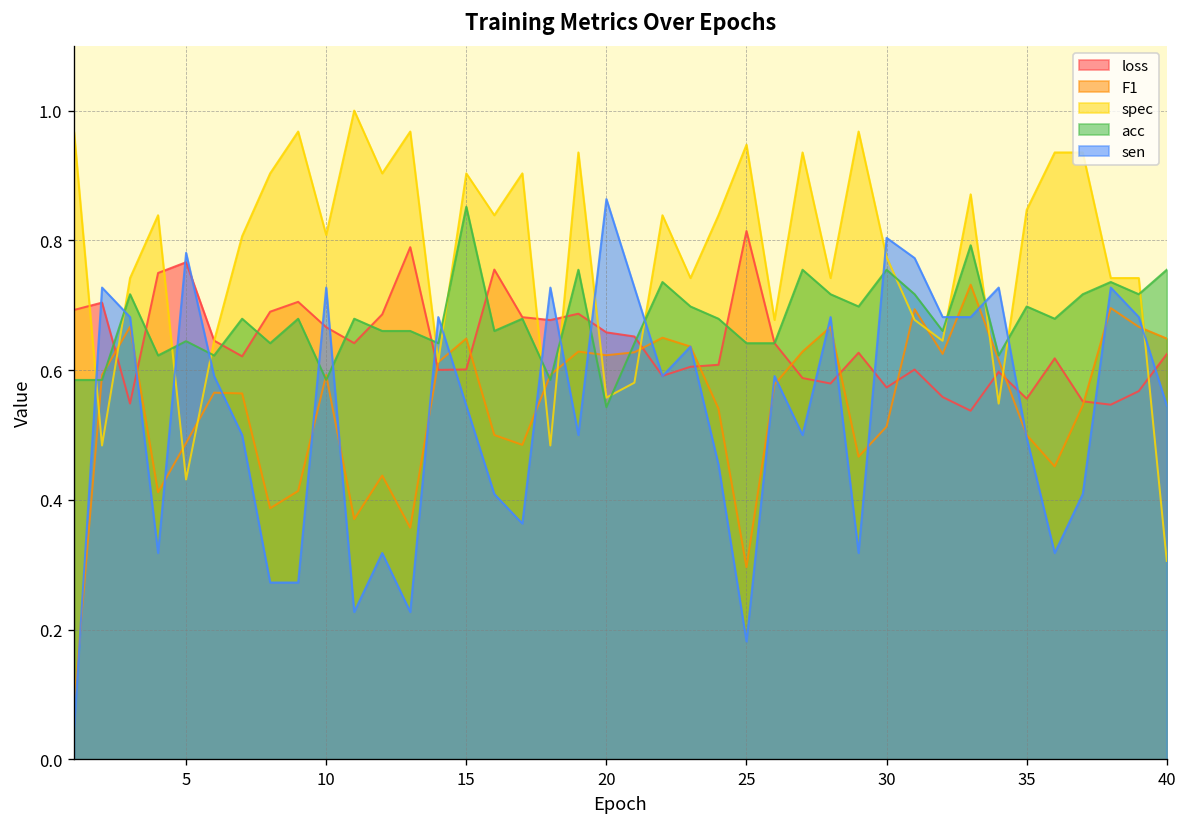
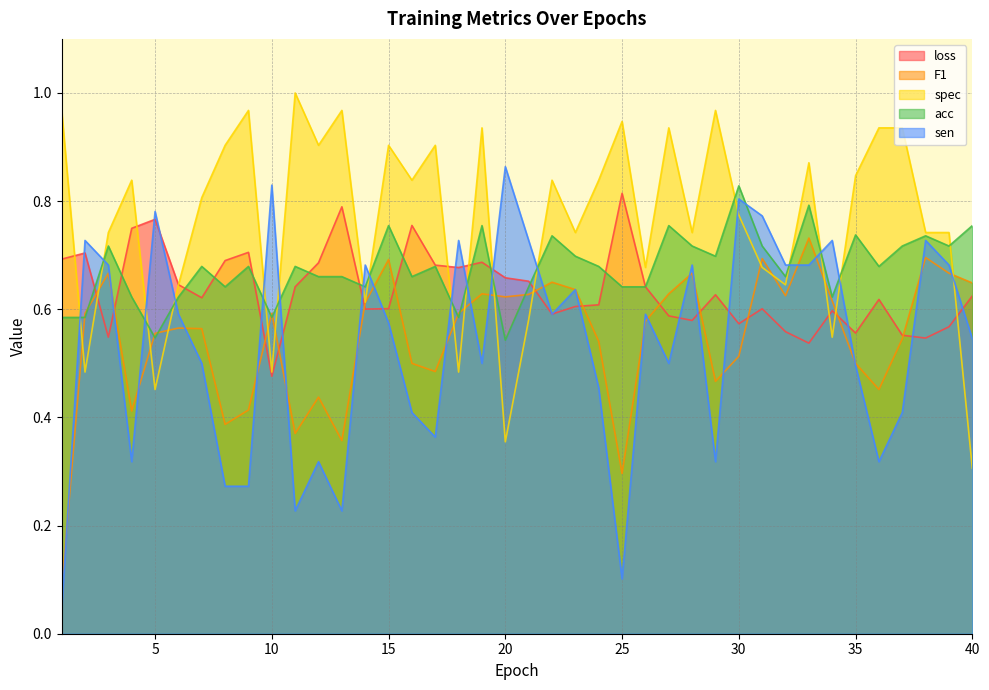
  {
    "loss": {
      "5": 0.77,
-     "10": 0.67,
+     "10": 0.48,
      "15": 0.60,
      "20": 0.66,
      "25": 0.81,
      "30": 0.57,
      "35": 0.56,
      "40": 0.62
    },
    "F1": {
-     "5": 0.49,
+     "5": 0.56,
      "10": 0.59,
-     "15": 0.65,
+     "15": 0.69,
      "20": 0.62,
      "25": 0.30,
      "30": 0.51,
      "40": 0.65
    },
    "spec": {
-     "5": 0.43,
-     "10": 0.81,
+     "5": 0.45,
+     "10": 0.48,
      "15": 0.90,
-     "20": 0.56,
+     "20": 0.35,
      "25": 0.95,
      "30": 0.77,
      "35": 0.85,
      "40": 0.31
    },
    "acc": {
-     "5": 0.64,
+     "5": 0.55,
      "10": 0.58,
-     "15": 0.85,
+     "15": 0.75,
      "20": 0.54,
      "25": 0.64,
-     "30": 0.75,
-     "35": 0.70,
+     "30": 0.83,
+     "35": 0.74,
      "40": 0.75
    },
    "sen": {
      "5": 0.78,
-     "10": 0.73,
-     "15": 0.55,
+     "10": 0.83,
+     "15": 0.57,
      "20": 0.86,
-     "25": 0.18,
+     "25": 0.10,
      "30": 0.80,
      "40": 0.55
    }
  }
